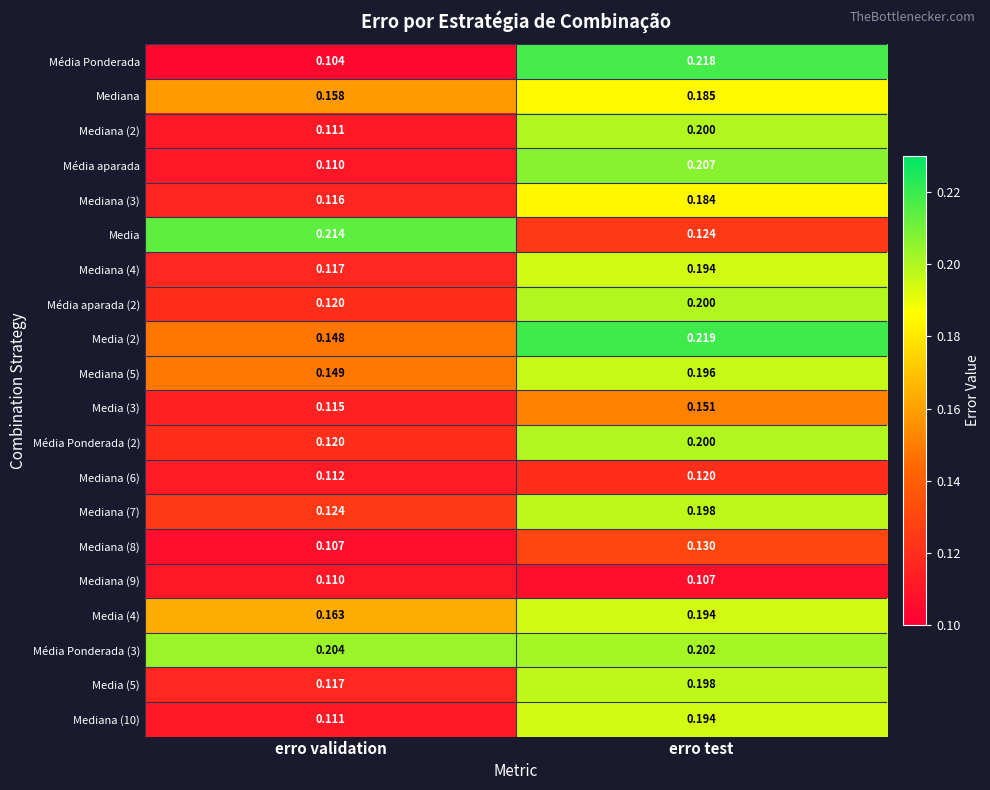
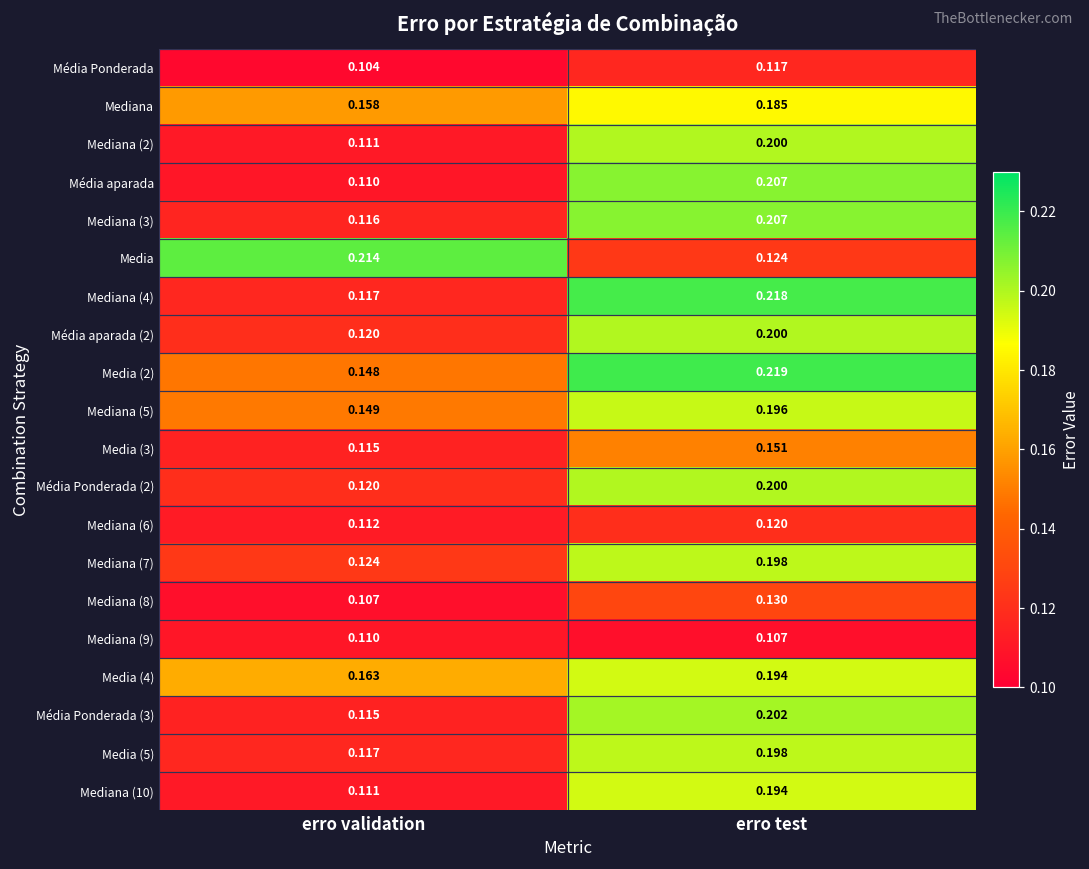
  {
    "Média Ponderada": {
      "erro validation": 0.104,
-     "erro test": 0.218
+     "erro test": 0.117
    },
    "Mediana": {
      "erro validation": 0.158,
      "erro test": 0.185
    },
    "Mediana (2)": {
      "erro validation": 0.111,
      "erro test": 0.200
    },
    "Média aparada": {
      "erro validation": 0.110,
      "erro test": 0.207
    },
    "Mediana (3)": {
      "erro validation": 0.116,
-     "erro test": 0.184
+     "erro test": 0.207
    },
    "Media": {
      "erro validation": 0.214,
      "erro test": 0.124
    },
    "Mediana (4)": {
      "erro validation": 0.117,
-     "erro test": 0.194
+     "erro test": 0.218
    },
    "Média aparada (2)": {
      "erro validation": 0.120,
      "erro test": 0.200
    },
    "Media (2)": {
      "erro validation": 0.148,
      "erro test": 0.219
    },
    "Mediana (5)": {
      "erro validation": 0.149,
      "erro test": 0.196
    },
    "Media (3)": {
      "erro validation": 0.115,
      "erro test": 0.151
    },
    "Média Ponderada (2)": {
      "erro validation": 0.120,
      "erro test": 0.200
    },
    "Mediana (6)": {
      "erro validation": 0.112,
      "erro test": 0.120
    },
    "Mediana (7)": {
      "erro validation": 0.124,
      "erro test": 0.198
    },
    "Mediana (8)": {
      "erro validation": 0.107,
      "erro test": 0.130
    },
    "Mediana (9)": {
      "erro validation": 0.110,
      "erro test": 0.107
    },
    "Media (4)": {
      "erro validation": 0.163,
      "erro test": 0.194
    },
    "Média Ponderada (3)": {
-     "erro validation": 0.204,
+     "erro validation": 0.115,
      "erro test": 0.202
    },
    "Media (5)": {
      "erro validation": 0.117,
      "erro test": 0.198
    },
    "Mediana (10)": {
      "erro validation": 0.111,
      "erro test": 0.194
    }
  }
